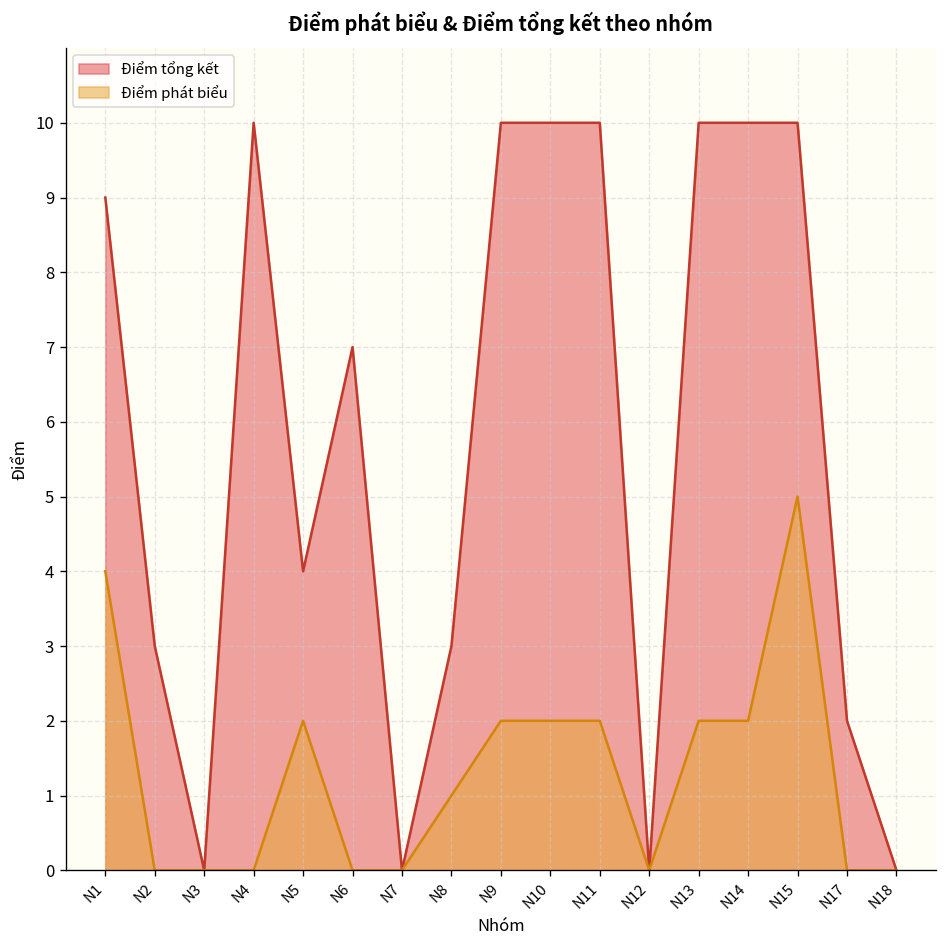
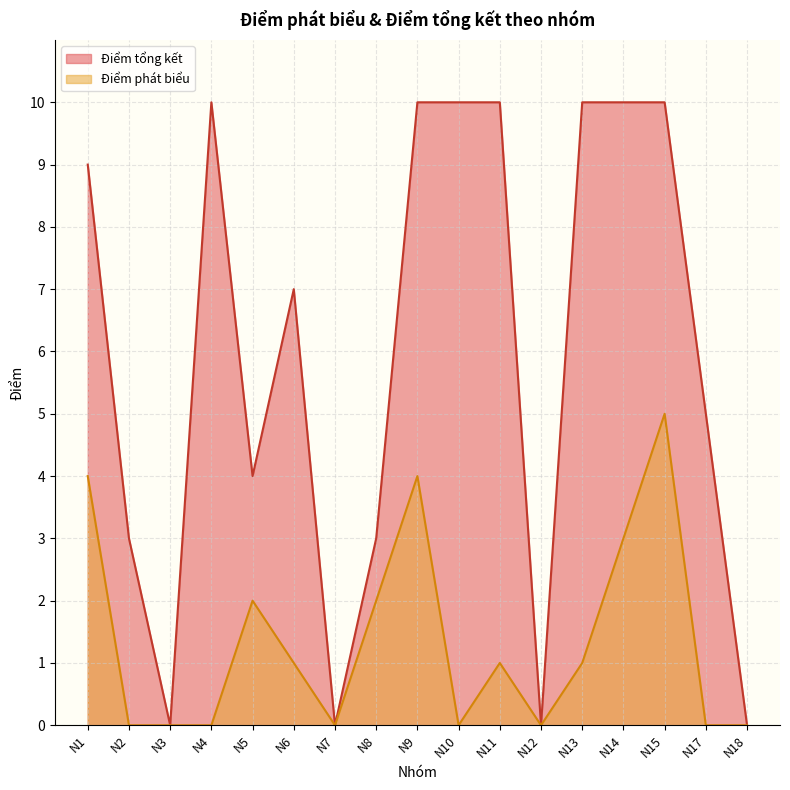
  {
    "Điểm tổng kết": {
      "N1": 9,
      "N2": 3,
      "N4": 10,
      "N5": 4,
      "N6": 7,
      "N8": 3,
      "N9": 10,
      "N10": 10,
      "N11": 10,
      "N13": 10,
      "N14": 10,
      "N15": 10,
-     "N17": 2
+     "N17": 5
    },
    "Điểm phát biểu": {
      "N1": 4,
      "N2": 0,
      "N4": 0,
      "N5": 2,
-     "N6": 0,
-     "N8": 1,
-     "N9": 2,
-     "N10": 2,
-     "N11": 2,
-     "N13": 2,
-     "N14": 2,
+     "N6": 1,
+     "N8": 2,
+     "N9": 4,
+     "N10": 0,
+     "N11": 1,
+     "N13": 1,
+     "N14": 3,
      "N15": 5,
      "N17": 0
    }
  }
